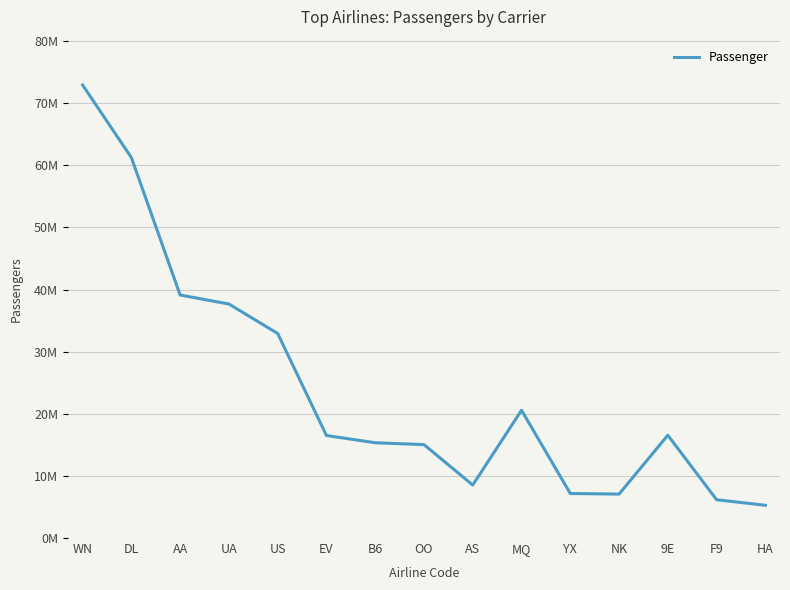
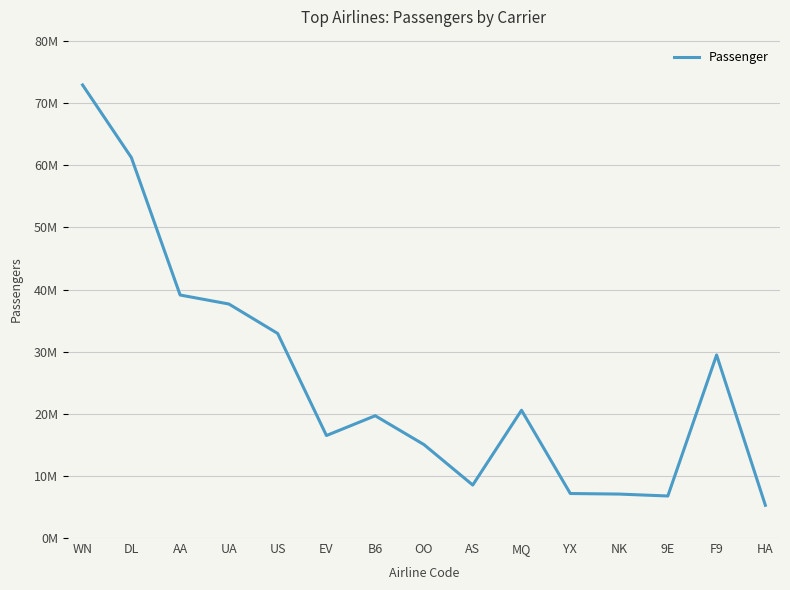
  {
    "WN": 73000000,
    "DL": 61000000,
    "AA": 39000000,
    "UA": 38000000,
    "US": 33000000,
    "EV": 17000000,
-   "B6": 15000000,
+   "B6": 20000000,
    "OO": 15000000,
    "AS": 9000000,
    "MQ": 21000000,
    "YX": 7000000,
    "NK": 7000000,
-   "9E": 17000000,
-   "F9": 6000000,
+   "9E": 7000000,
+   "F9": 29000000,
    "HA": 5000000
  }
